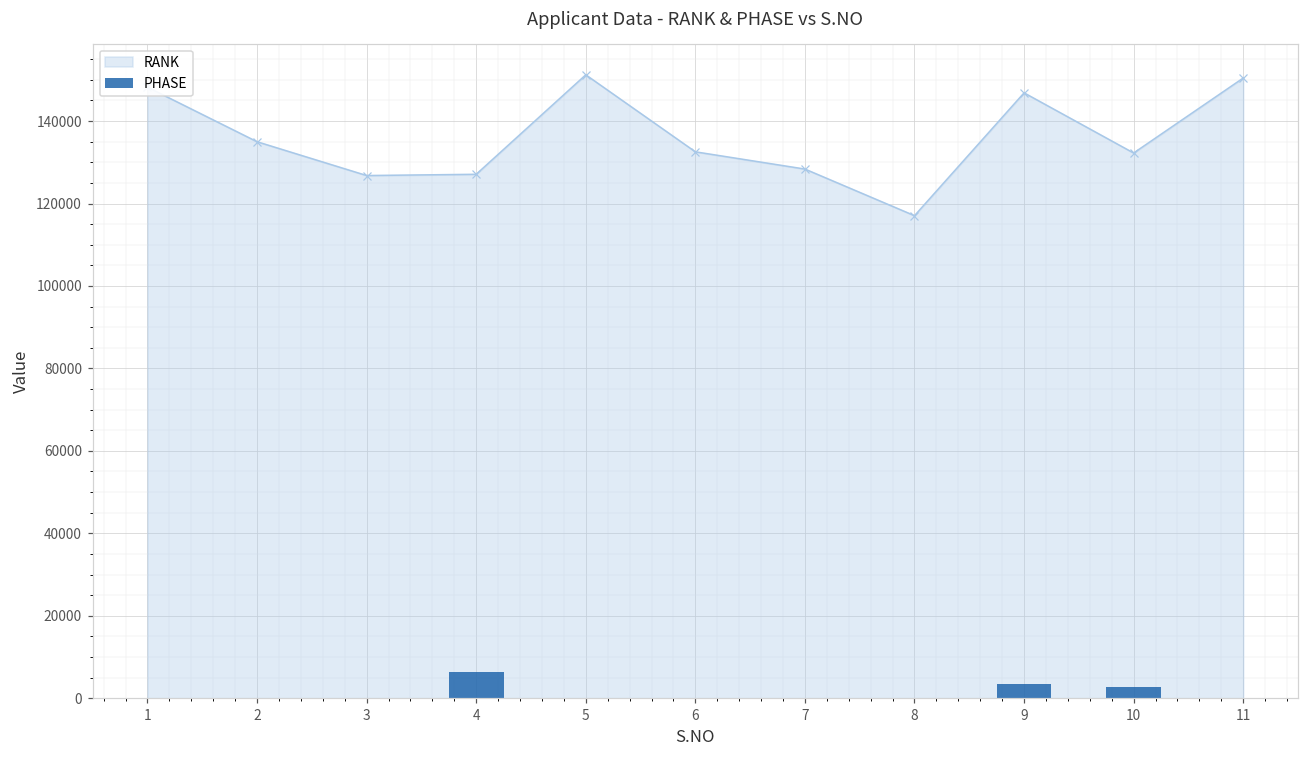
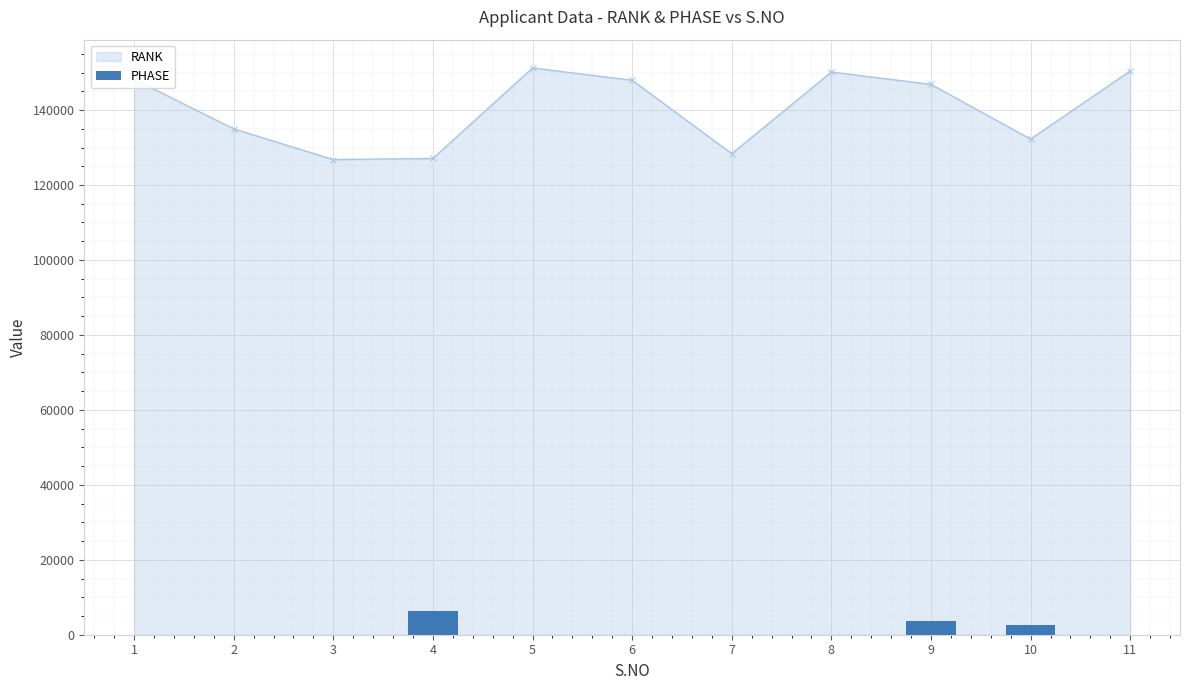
  {
    "RANK": {
      "2": 135000,
      "3": 127000,
      "4": 127000,
      "5": 151000,
-     "6": 133000,
+     "6": 148000,
      "7": 128000,
-     "8": 117000,
+     "8": 150000,
      "9": 147000,
      "10": 132000,
      "11": 150000
    },
    "PHASE": {
      "4": 6000,
      "9": 4000,
      "10": 3000
    }
  }
